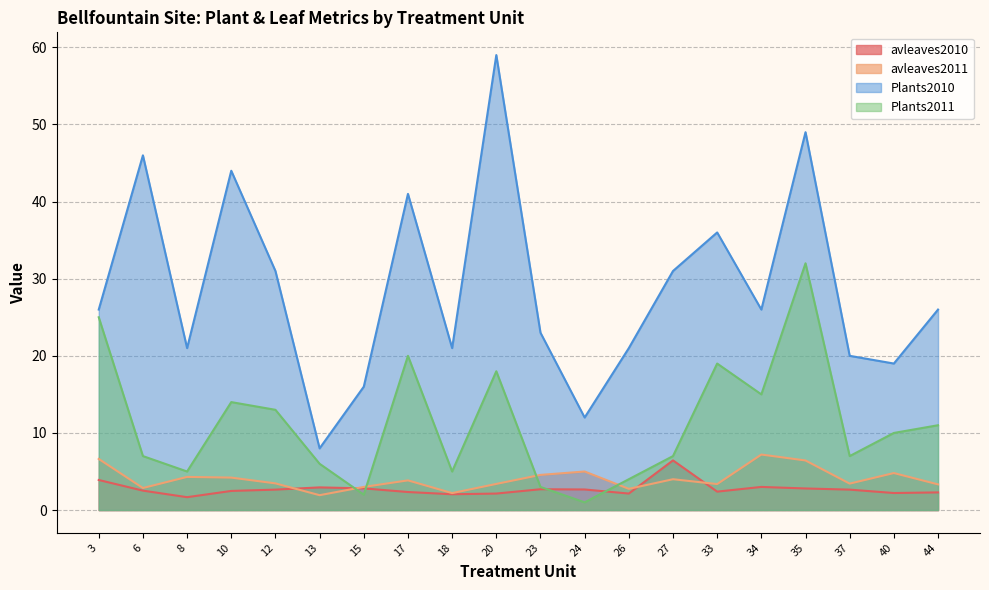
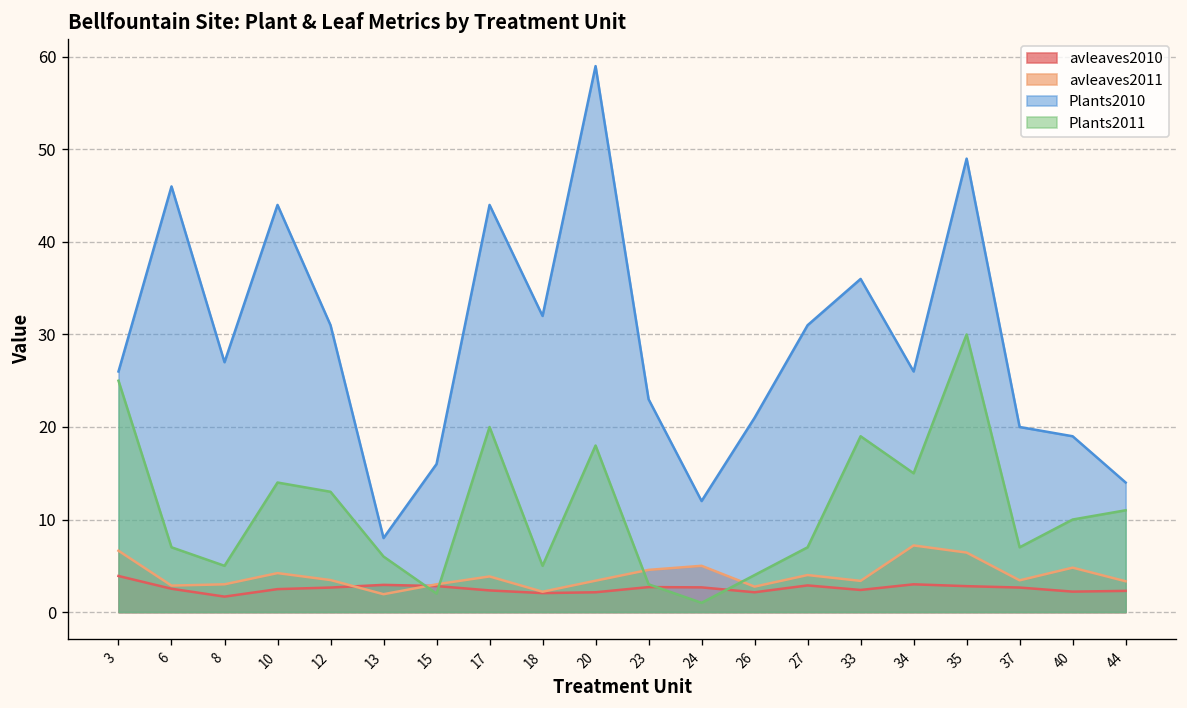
  {
    "avleaves2010": {
      "3": 4,
      "6": 3,
      "8": 2,
      "10": 2,
      "12": 3,
      "13": 3,
      "17": 2,
      "20": 2,
      "24": 3,
      "26": 2,
-     "27": 6,
+     "27": 3,
      "33": 2,
      "34": 3,
      "35": 3,
      "37": 3,
      "40": 2,
      "44": 2
    },
    "avleaves2011": {
      "3": 7,
      "6": 3,
-     "8": 4,
+     "8": 3,
      "10": 4,
      "12": 3,
      "13": 2,
      "17": 4,
      "20": 3,
      "23": 5,
      "24": 5,
      "26": 3,
      "27": 4,
      "33": 3,
      "34": 7,
      "35": 6,
      "37": 3,
      "40": 5,
      "44": 3
    },
    "Plants2010": {
      "3": 26,
      "6": 46,
-     "8": 21,
+     "8": 27,
      "10": 44,
      "12": 31,
      "13": 8,
      "15": 16,
-     "17": 41,
-     "18": 21,
+     "17": 44,
+     "18": 32,
      "20": 59,
      "23": 23,
      "24": 12,
      "26": 21,
      "27": 31,
      "33": 36,
      "34": 26,
      "35": 49,
      "37": 20,
      "40": 19,
-     "44": 26
+     "44": 14
    },
    "Plants2011": {
      "3": 25,
      "6": 7,
      "8": 5,
      "10": 14,
      "12": 13,
      "13": 6,
      "15": 2,
      "17": 20,
      "18": 5,
      "20": 18,
      "24": 1,
      "26": 4,
      "27": 7,
      "33": 19,
      "34": 15,
-     "35": 32,
+     "35": 30,
      "37": 7,
      "40": 10,
      "44": 11
    }
  }
